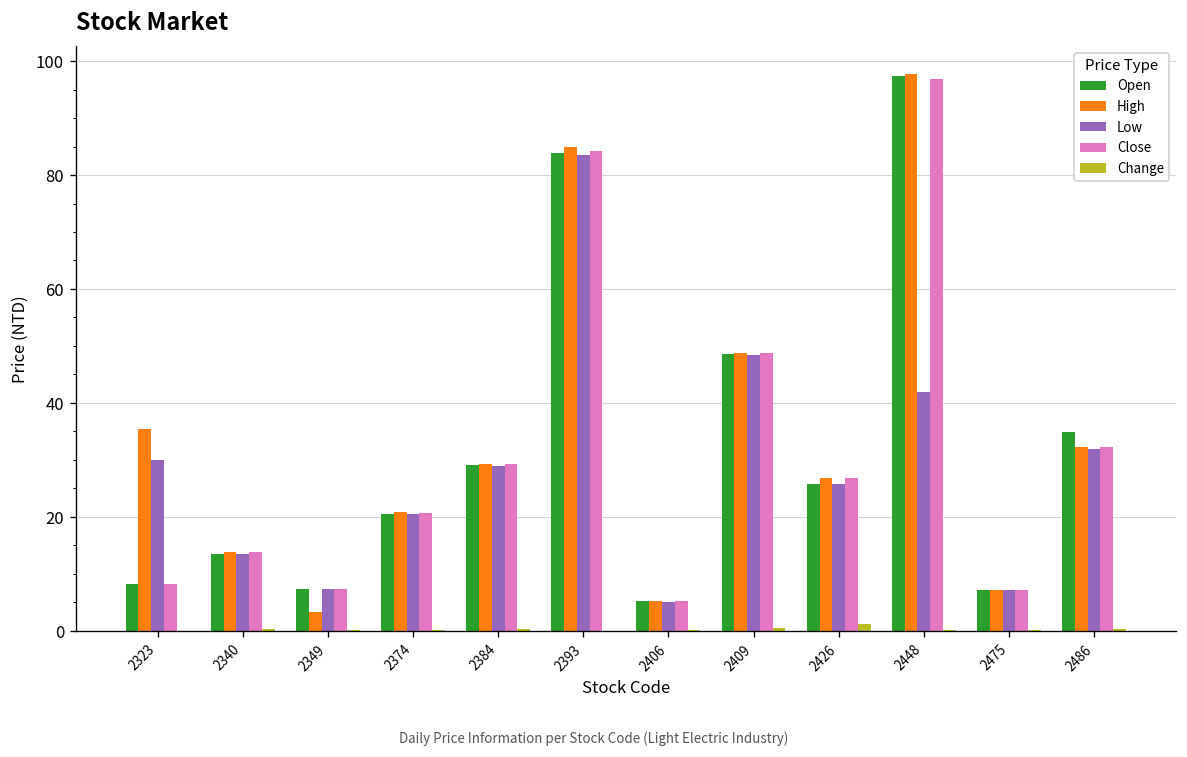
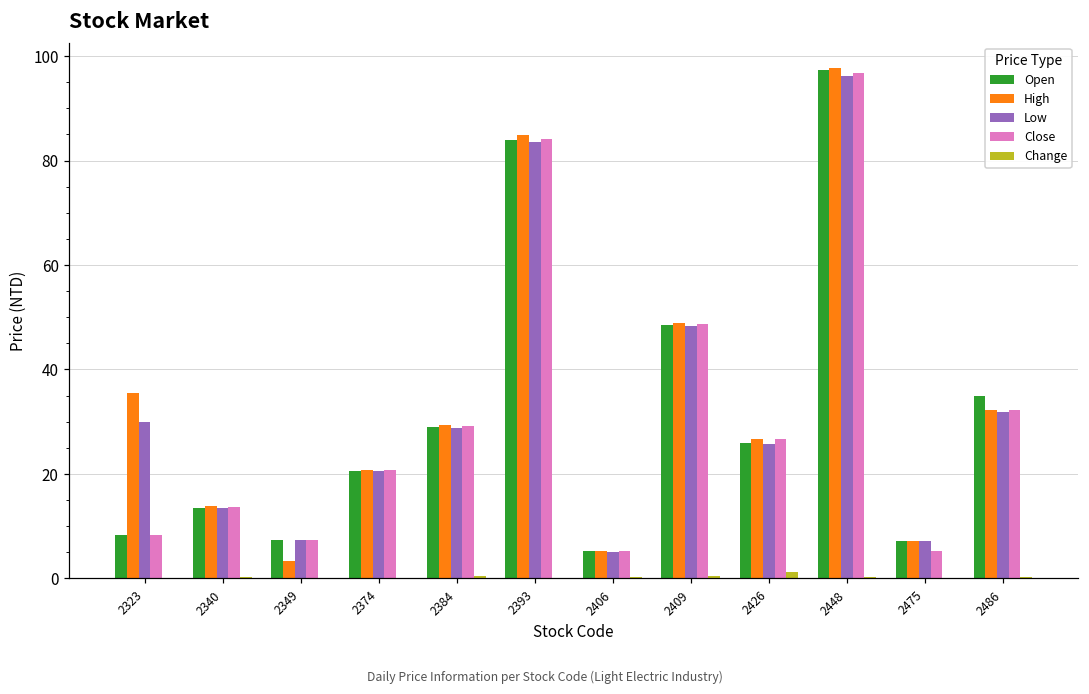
  {
    "Open": {
      "2323": 8,
      "2340": 14,
      "2349": 7,
      "2374": 21,
      "2384": 29,
      "2393": 84,
      "2406": 5,
      "2409": 49,
      "2426": 26,
      "2448": 97,
      "2475": 7,
      "2486": 35
    },
    "High": {
      "2323": 35,
      "2340": 14,
      "2349": 3,
      "2374": 21,
      "2384": 29,
      "2393": 85,
      "2406": 5,
      "2409": 49,
      "2426": 27,
      "2448": 98,
      "2475": 7,
      "2486": 32
    },
    "Low": {
      "2323": 30,
      "2340": 14,
      "2349": 7,
      "2374": 21,
      "2384": 29,
      "2393": 84,
      "2406": 5,
      "2409": 48,
      "2426": 26,
-     "2448": 42,
+     "2448": 96,
      "2475": 7,
      "2486": 32
    },
    "Close": {
      "2323": 8,
      "2340": 14,
      "2349": 7,
      "2374": 21,
      "2384": 29,
      "2393": 84,
      "2406": 5,
      "2409": 49,
      "2426": 27,
      "2448": 97,
-     "2475": 7,
+     "2475": 5,
      "2486": 32
    },
    "Change": {
      "2393": 0,
      "2426": 1
    }
  }
